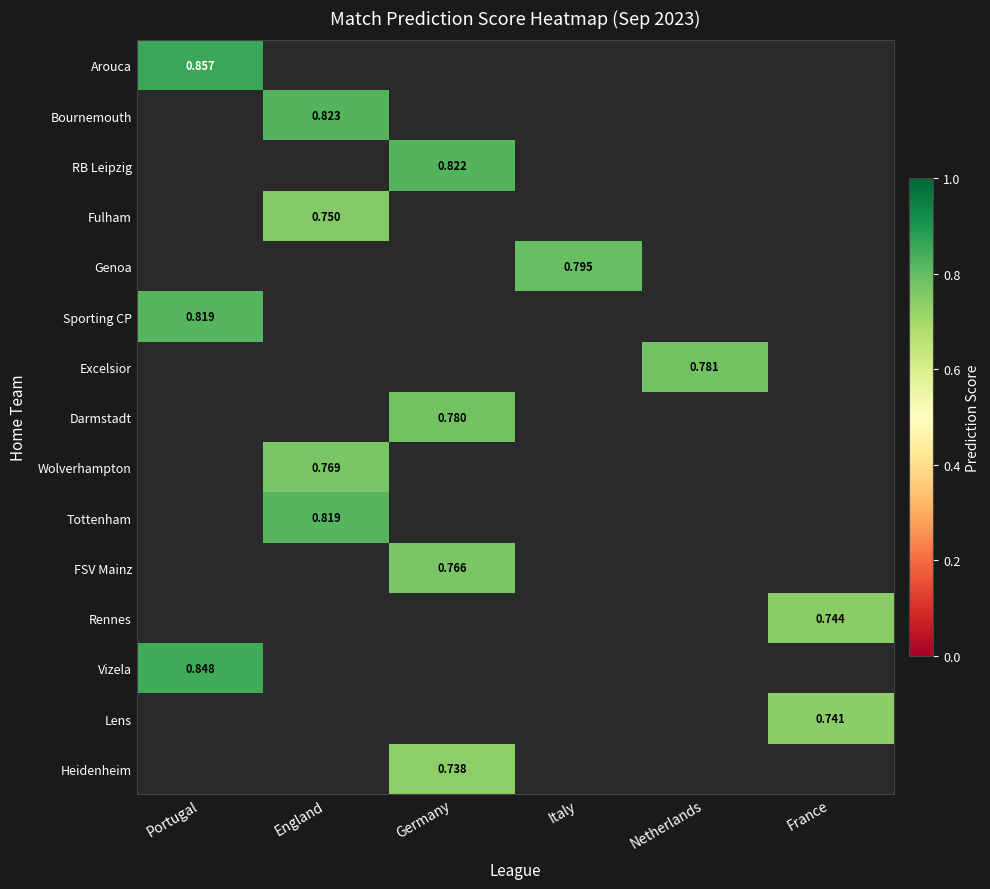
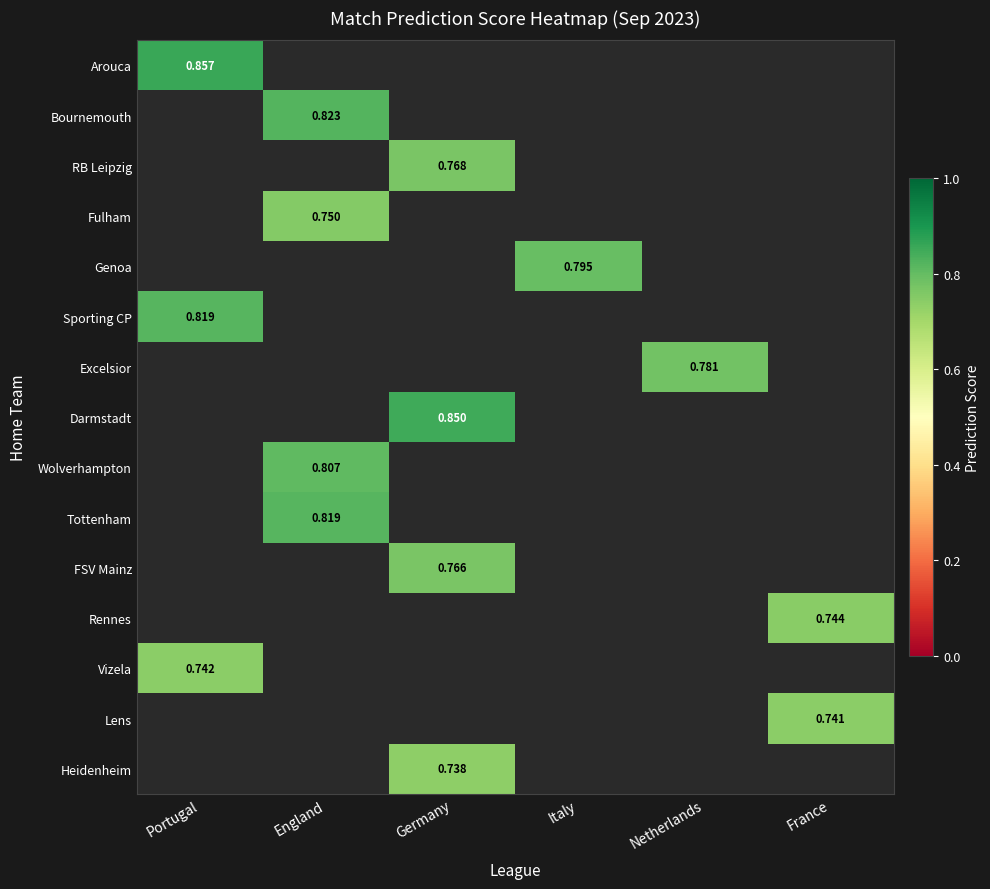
  {
    "Arouca": {
      "Portugal": 0.857
    },
    "Bournemouth": {
      "England": 0.823
    },
    "RB Leipzig": {
-     "Germany": 0.822
+     "Germany": 0.768
    },
    "Fulham": {
      "England": 0.750
    },
    "Genoa": {
      "Italy": 0.795
    },
    "Sporting CP": {
      "Portugal": 0.819
    },
    "Excelsior": {
      "Netherlands": 0.781
    },
    "Darmstadt": {
-     "Germany": 0.780
+     "Germany": 0.850
    },
    "Wolverhampton": {
-     "England": 0.769
+     "England": 0.807
    },
    "Tottenham": {
      "England": 0.819
    },
    "FSV Mainz": {
      "Germany": 0.766
    },
    "Rennes": {
      "France": 0.744
    },
    "Vizela": {
-     "Portugal": 0.848
+     "Portugal": 0.742
    },
    "Lens": {
      "France": 0.741
    },
    "Heidenheim": {
      "Germany": 0.738
    }
  }
